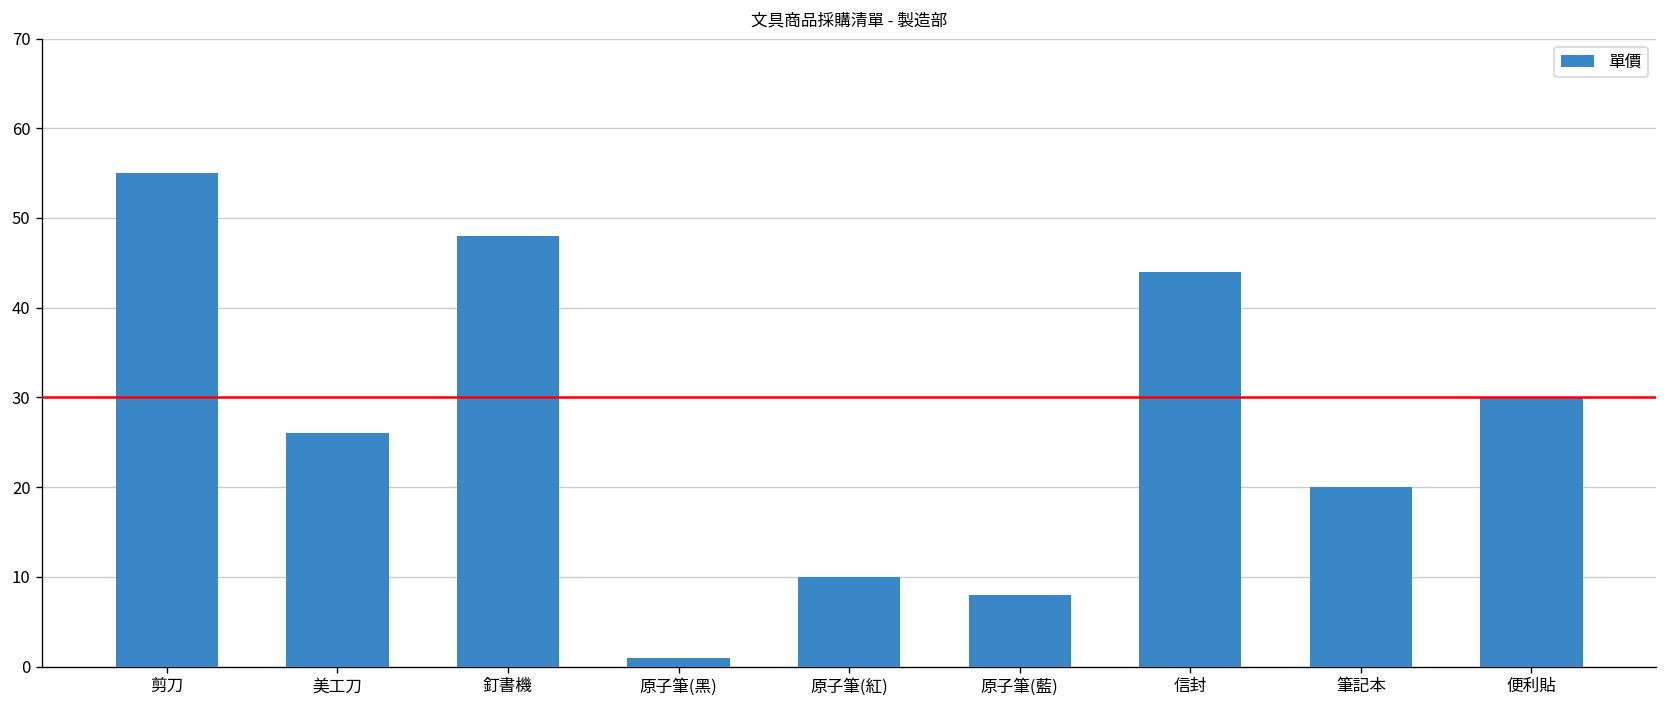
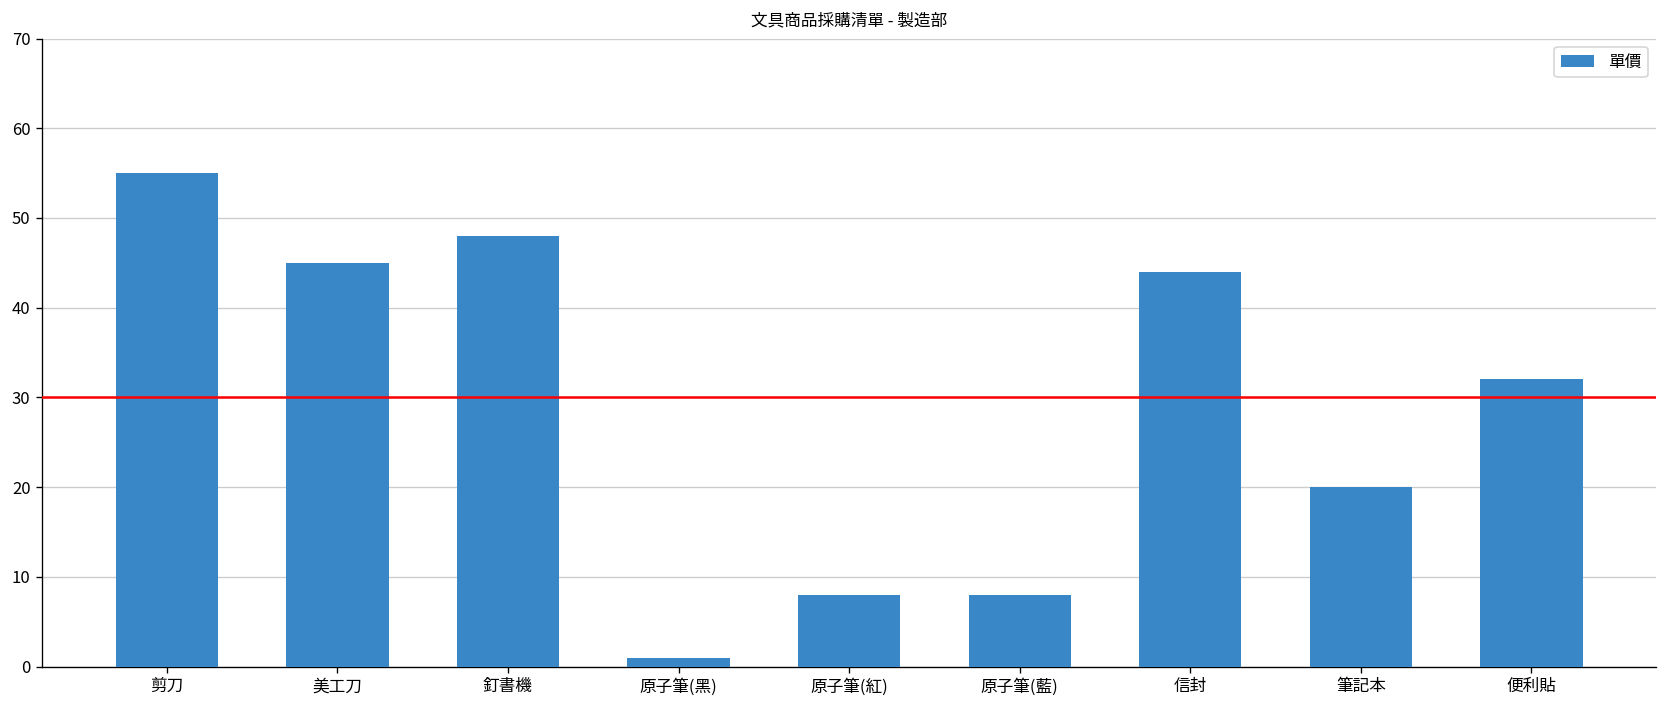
  {
    "剪刀": 55,
-   "美工刀": 26,
+   "美工刀": 45,
    "釘書機": 48,
    "原子筆(黑)": 1,
-   "原子筆(紅)": 10,
+   "原子筆(紅)": 8,
    "原子筆(藍)": 8,
    "信封": 44,
    "筆記本": 20,
-   "便利貼": 30
+   "便利貼": 32
  }
